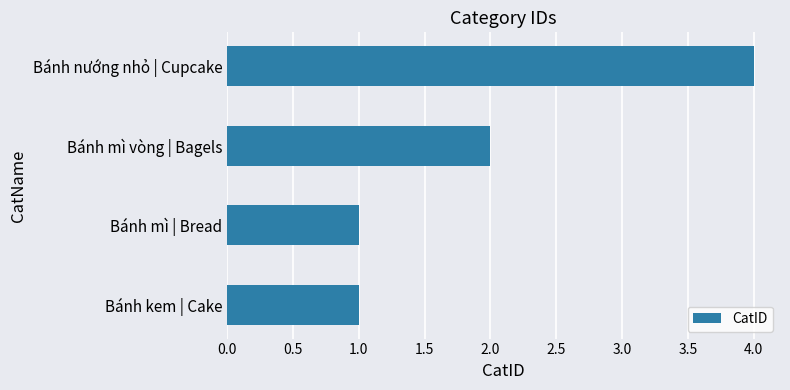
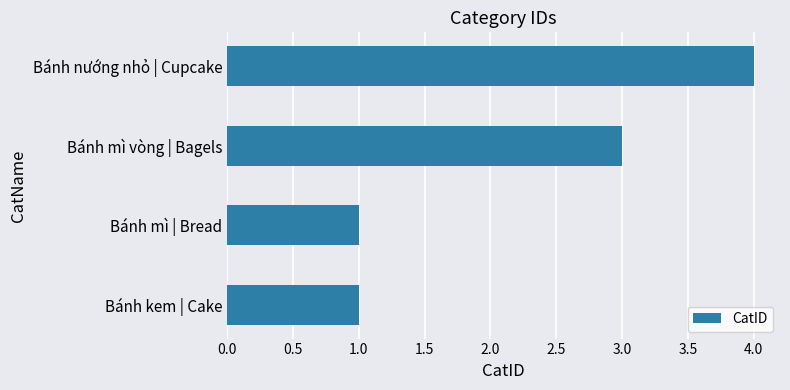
  {
    "Bánh nướng nhỏ | Cupcake": 4,
-   "Bánh mì vòng | Bagels": 2,
+   "Bánh mì vòng | Bagels": 3,
    "Bánh mì | Bread": 1,
    "Bánh kem | Cake": 1
  }
